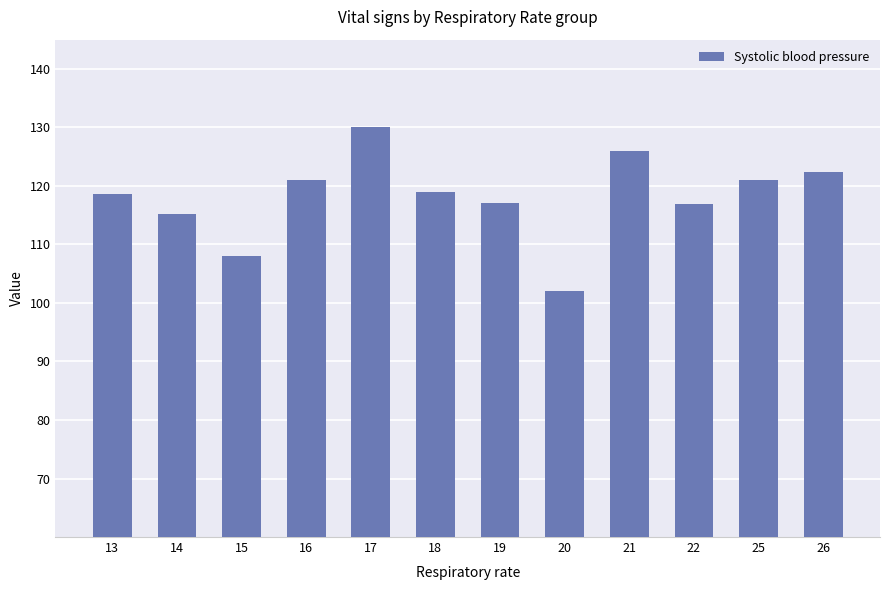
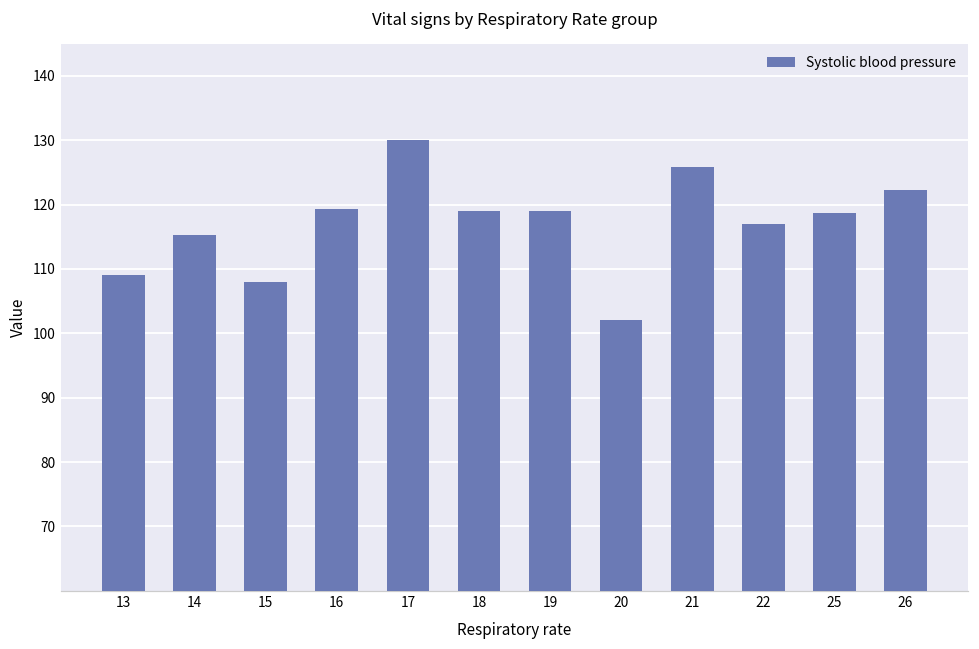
  {
-   "13": 119,
+   "13": 109,
    "14": 115,
    "15": 108,
-   "16": 121,
+   "16": 119,
    "17": 130,
    "18": 119,
-   "19": 117,
+   "19": 119,
    "20": 102,
    "21": 126,
    "22": 117,
-   "25": 121,
+   "25": 119,
    "26": 122
  }
